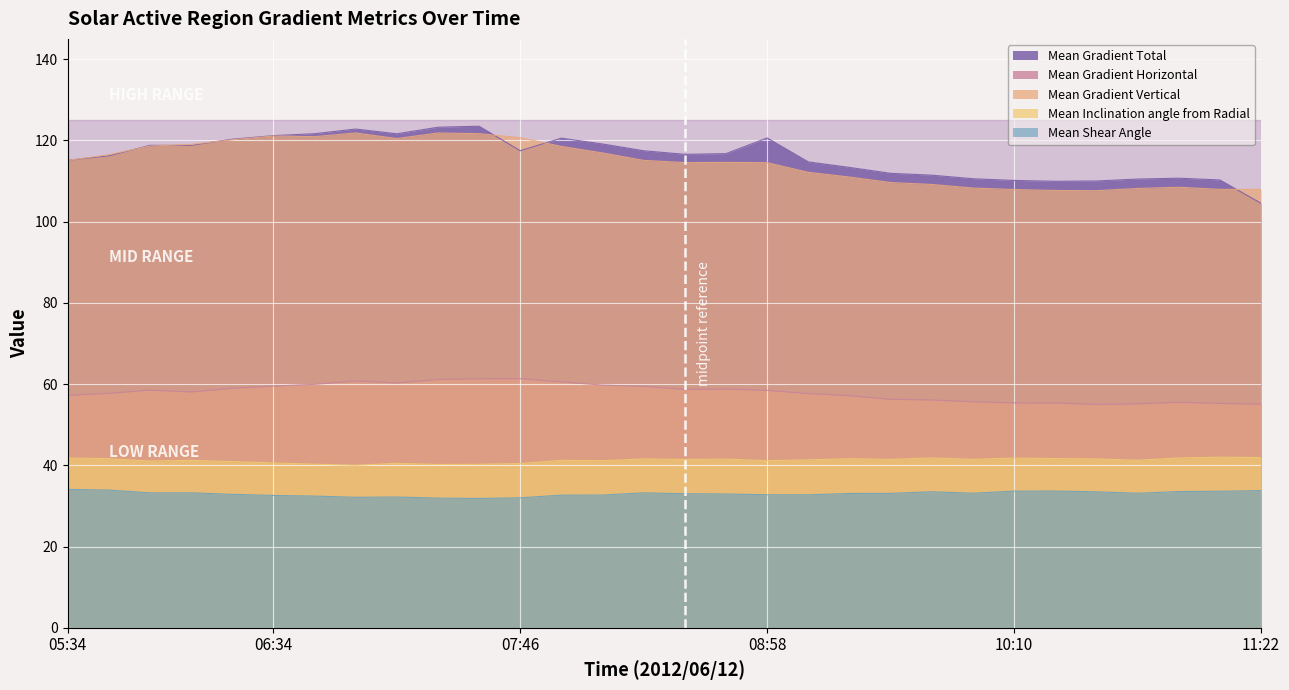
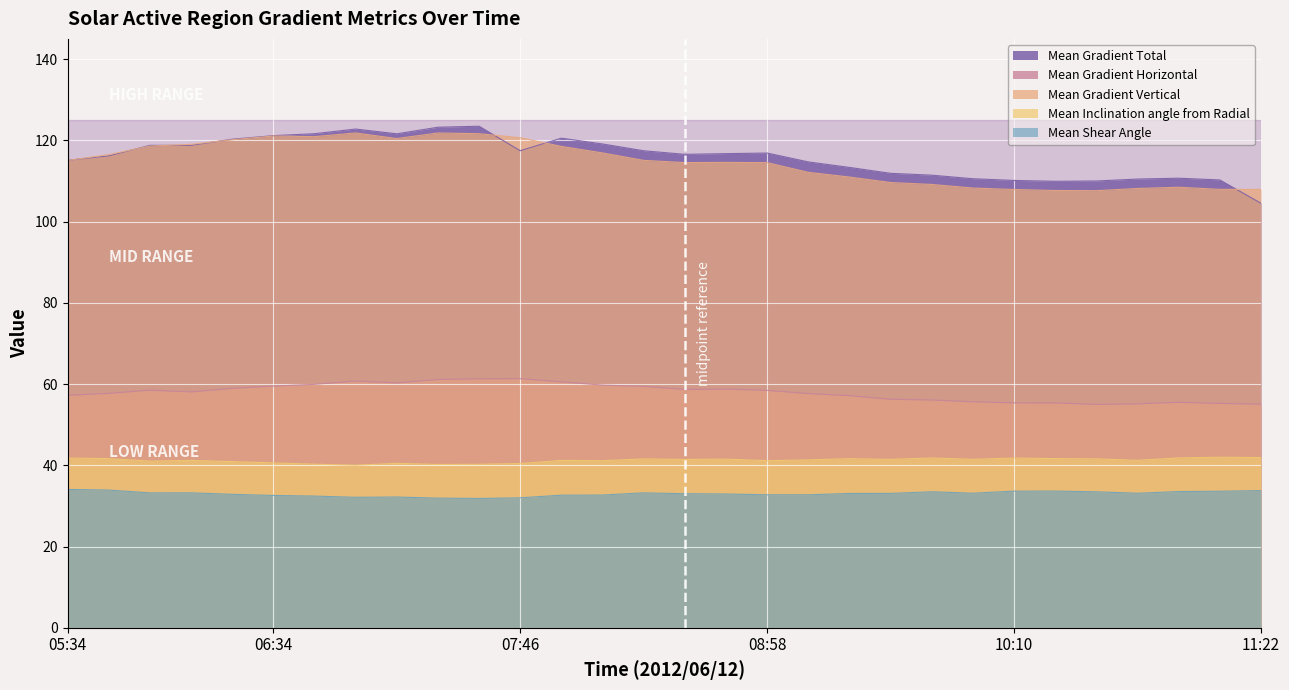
  {
    "Mean Gradient Total": {
      "07:46": 117,
-     "08:58": 121,
+     "08:58": 117,
      "10:10": 110,
      "11:22": 105
    },
    "Mean Shear Angle": {
      "05:34": 34,
      "06:34": 33,
      "07:46": 32,
      "08:58": 33,
      "10:10": 34,
      "11:22": 34
    }
  }
